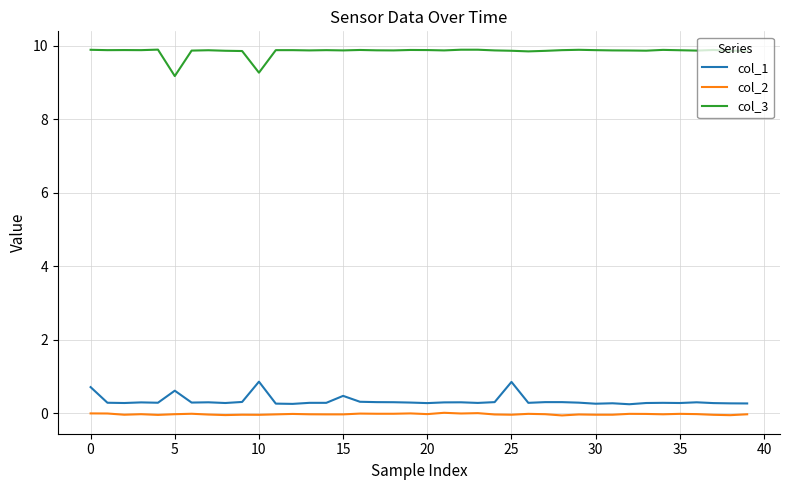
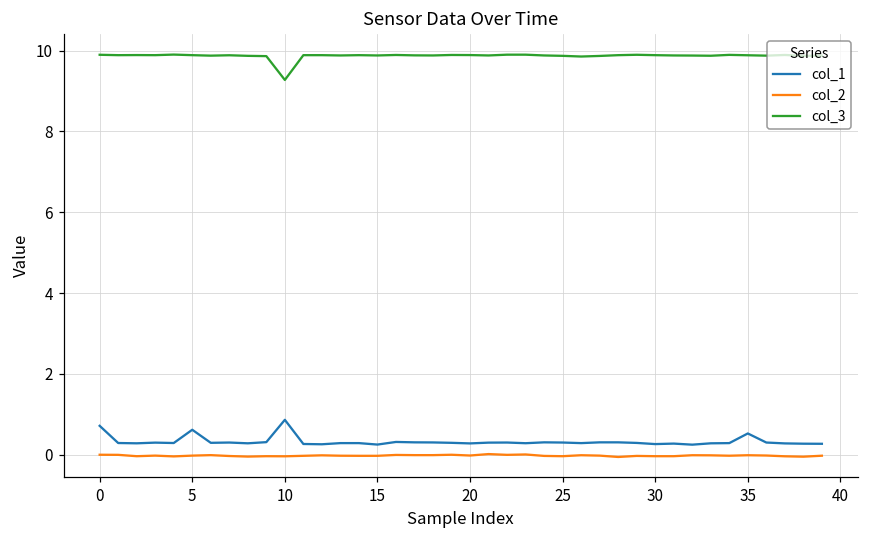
  {
    "col_1": {
      "0": 0.7,
      "5": 0.6,
      "10": 0.9,
-     "15": 0.5,
+     "15": 0.3,
      "20": 0.3,
-     "25": 0.9,
+     "25": 0.3,
      "30": 0.3,
-     "35": 0.3
+     "35": 0.5
    },
    "col_2": {
      "0": 0.0,
      "5": 0.0,
      "10": 0.0,
      "15": 0.0,
      "20": 0.0,
      "25": 0.0,
      "30": 0.0,
      "35": 0.0
    },
    "col_3": {
      "0": 9.9,
-     "5": 9.2,
+     "5": 9.9,
      "10": 9.3,
      "15": 9.9,
      "20": 9.9,
      "25": 9.9,
      "30": 9.9,
      "35": 9.9
    }
  }
